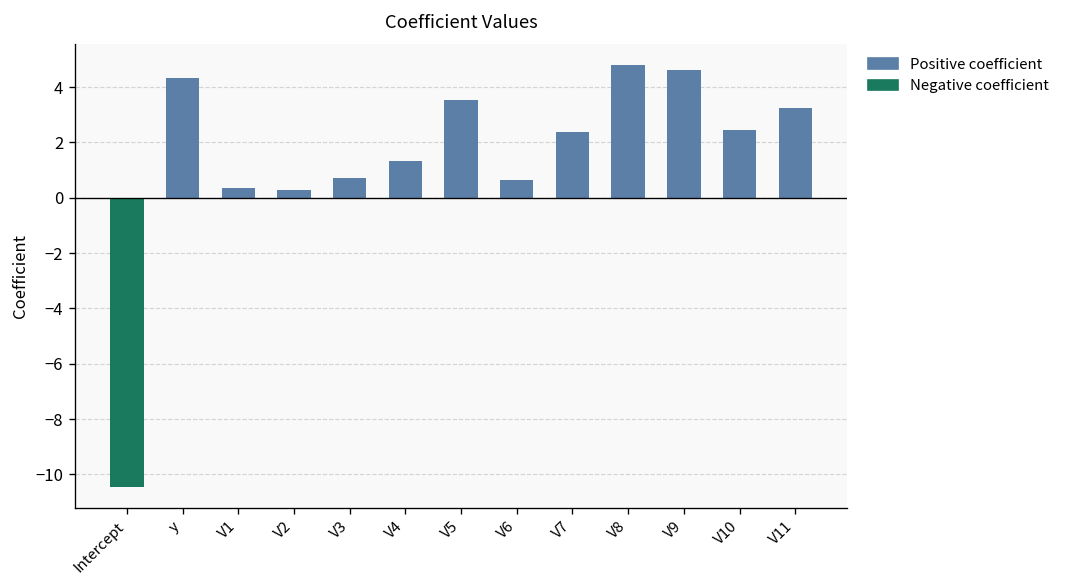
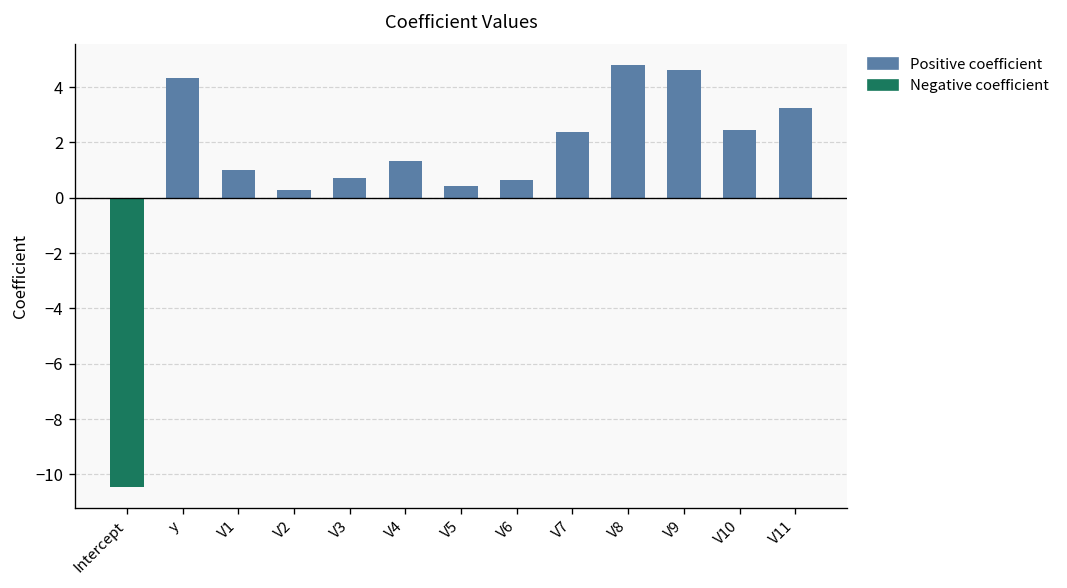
  {
    "Positive coefficient": {
      "Intercept": 0.0,
      "y": 4.3,
-     "V1": 0.3,
+     "V1": 1.0,
      "V2": 0.3,
      "V3": 0.7,
      "V4": 1.3,
-     "V5": 3.5,
+     "V5": 0.4,
      "V6": 0.6,
      "V7": 2.4,
      "V8": 4.8,
      "V9": 4.6,
      "V10": 2.4,
      "V11": 3.2
    },
    "Negative coefficient": {
      "Intercept": -10.4,
      "y": 0.0,
      "V1": 0.0,
      "V2": 0.0,
      "V3": 0.0,
      "V4": 0.0,
      "V5": 0.0,
      "V6": 0.0,
      "V7": 0.0,
      "V8": 0.0,
      "V9": 0.0,
      "V10": 0.0,
      "V11": 0.0
    }
  }
